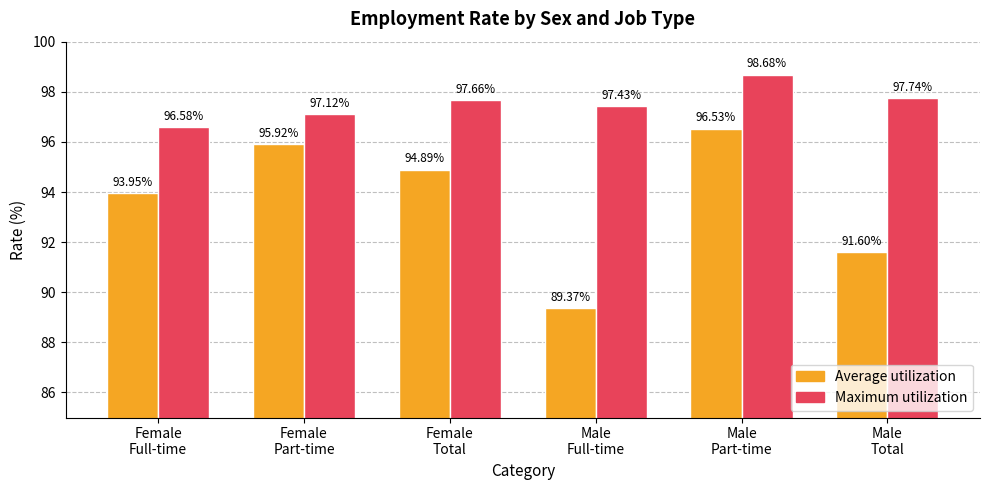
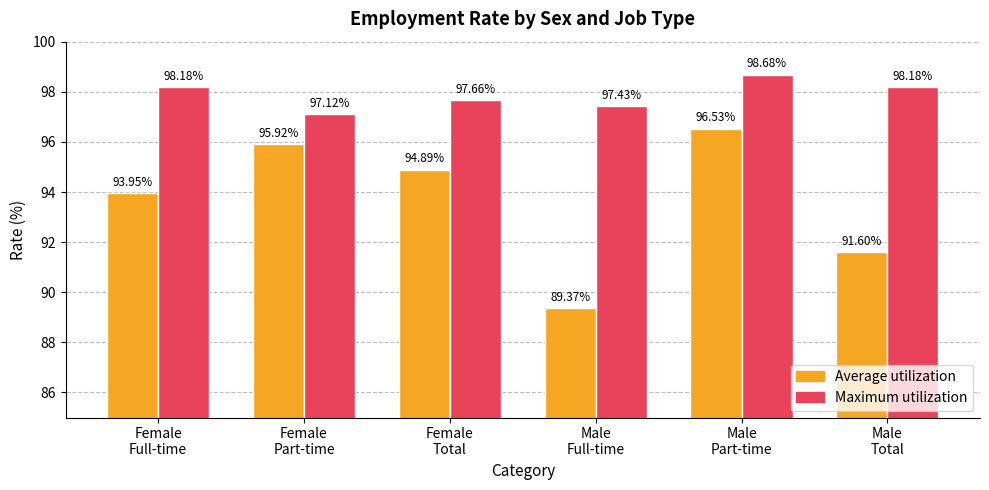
  {
    "Average utilization": {
      "Female Full-time": "93.95%",
      "Female Part-time": "95.92%",
      "Female Total": "94.89%",
      "Male Full-time": "89.37%",
      "Male Part-time": "96.53%",
      "Male Total": "91.60%"
    },
    "Maximum utilization": {
-     "Female Full-time": "96.58%",
+     "Female Full-time": "98.18%",
      "Female Part-time": "97.12%",
      "Female Total": "97.66%",
      "Male Full-time": "97.43%",
      "Male Part-time": "98.68%",
-     "Male Total": "97.74%"
+     "Male Total": "98.18%"
    }
  }
